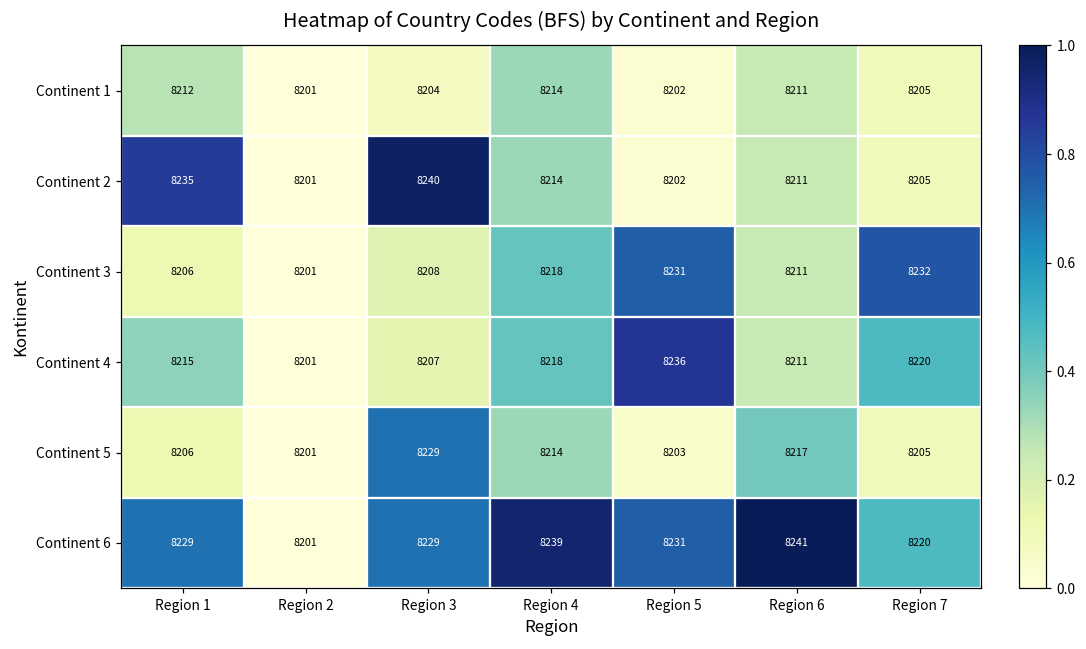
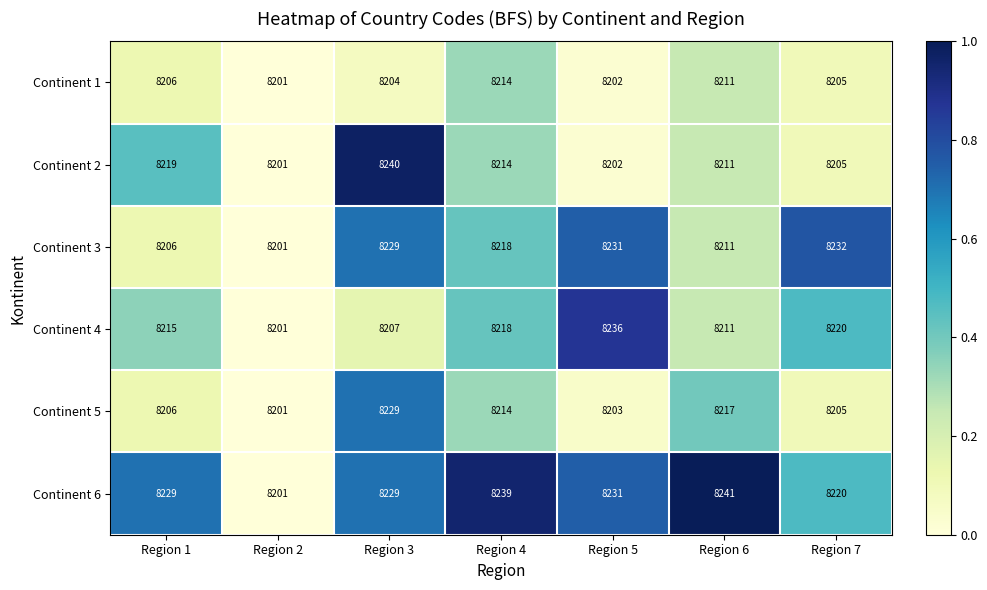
  {
    "Continent 1": {
-     "Region 1": 8212,
+     "Region 1": 8206,
      "Region 2": 8201,
      "Region 3": 8204,
      "Region 4": 8214,
      "Region 5": 8202,
      "Region 6": 8211,
      "Region 7": 8205
    },
    "Continent 2": {
-     "Region 1": 8235,
+     "Region 1": 8219,
      "Region 2": 8201,
      "Region 3": 8240,
      "Region 4": 8214,
      "Region 5": 8202,
      "Region 6": 8211,
      "Region 7": 8205
    },
    "Continent 3": {
      "Region 1": 8206,
      "Region 2": 8201,
-     "Region 3": 8208,
+     "Region 3": 8229,
      "Region 4": 8218,
      "Region 5": 8231,
      "Region 6": 8211,
      "Region 7": 8232
    },
    "Continent 4": {
      "Region 1": 8215,
      "Region 2": 8201,
      "Region 3": 8207,
      "Region 4": 8218,
      "Region 5": 8236,
      "Region 6": 8211,
      "Region 7": 8220
    },
    "Continent 5": {
      "Region 1": 8206,
      "Region 2": 8201,
      "Region 3": 8229,
      "Region 4": 8214,
      "Region 5": 8203,
      "Region 6": 8217,
      "Region 7": 8205
    },
    "Continent 6": {
      "Region 1": 8229,
      "Region 2": 8201,
      "Region 3": 8229,
      "Region 4": 8239,
      "Region 5": 8231,
      "Region 6": 8241,
      "Region 7": 8220
    }
  }
